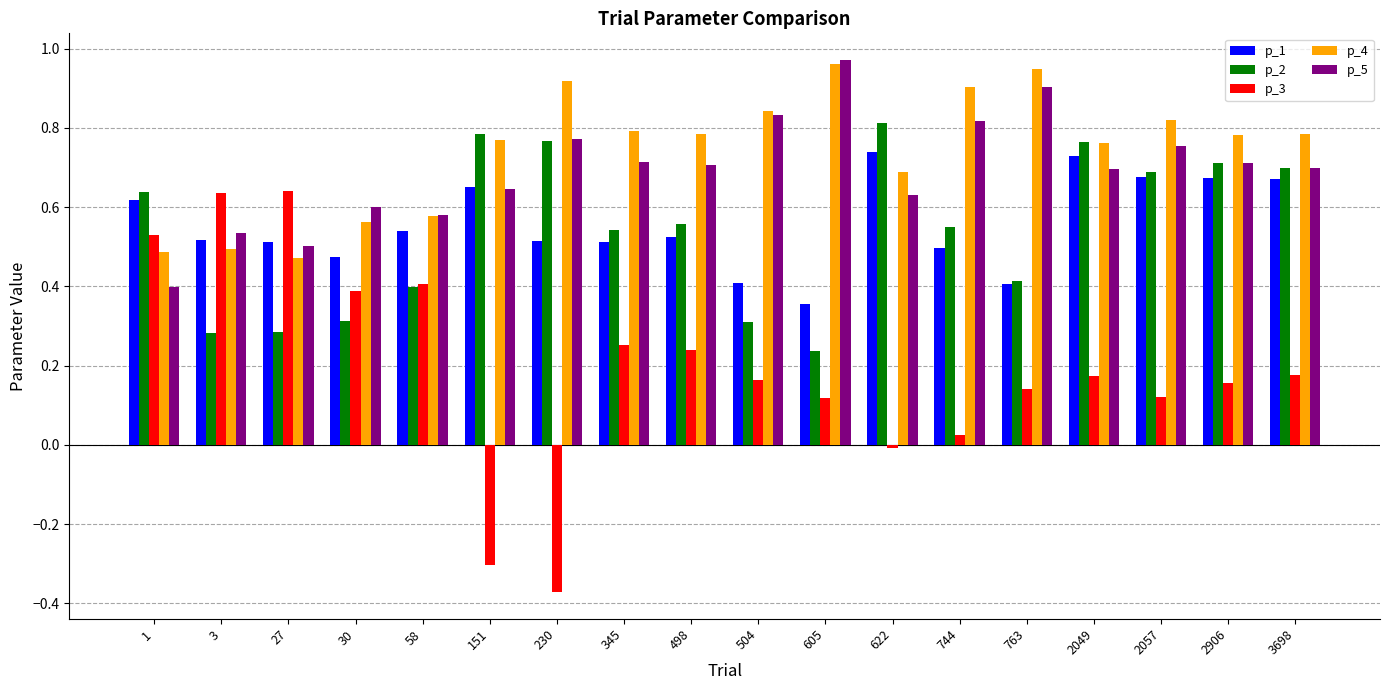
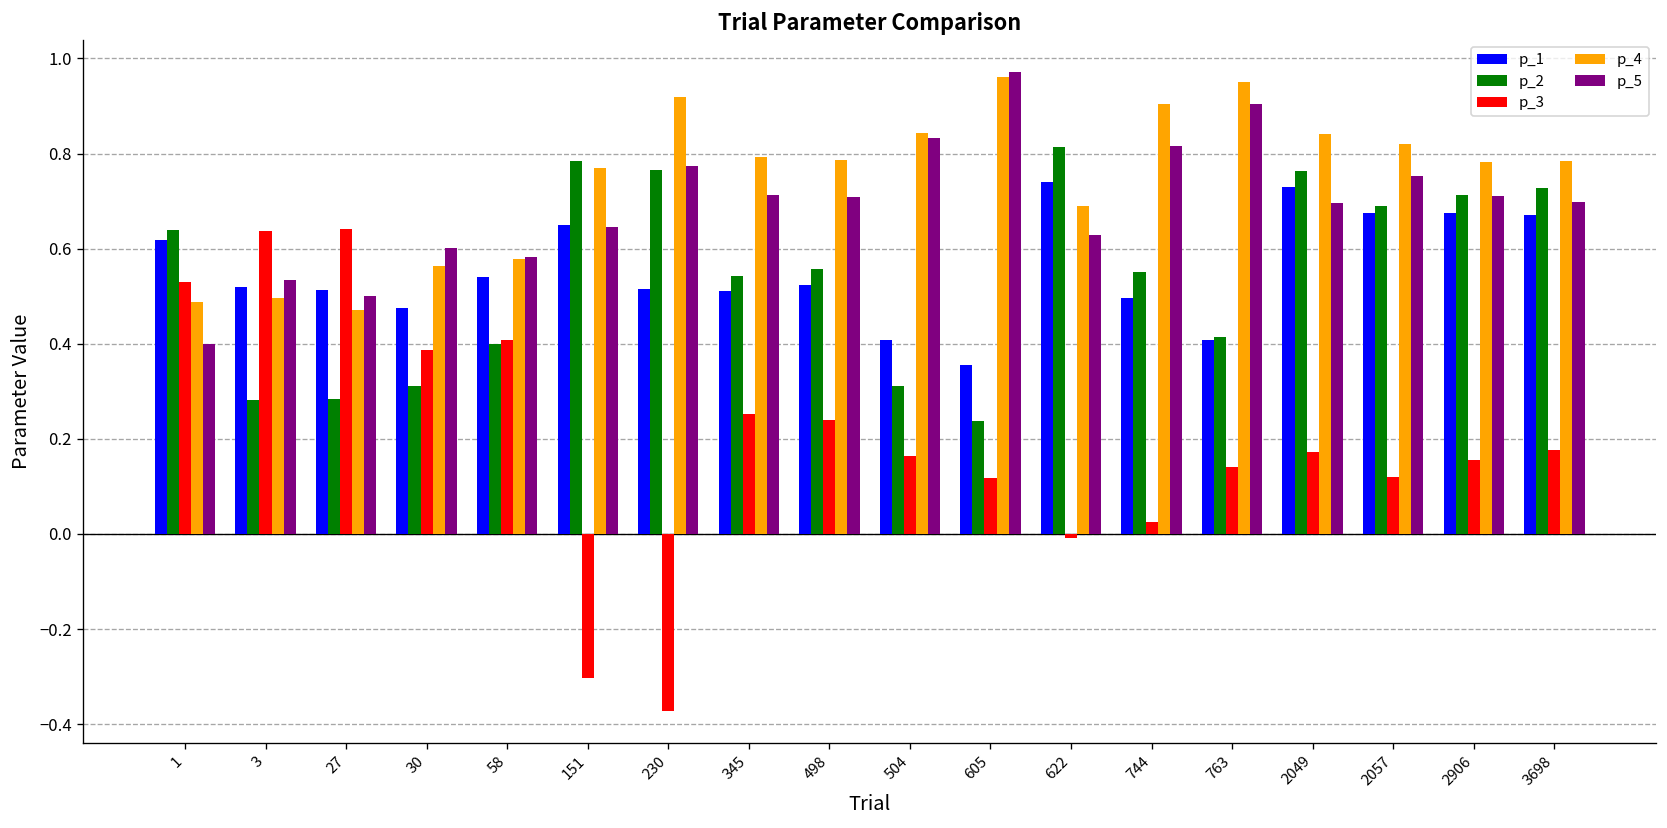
  {
    "p_1": {
      "1": 0.62,
      "3": 0.52,
      "27": 0.51,
      "30": 0.48,
      "58": 0.54,
      "151": 0.65,
      "230": 0.52,
      "345": 0.51,
      "498": 0.52,
      "504": 0.41,
      "605": 0.35,
      "622": 0.74,
      "744": 0.50,
      "763": 0.41,
      "2049": 0.73,
      "2057": 0.68,
      "2906": 0.67,
      "3698": 0.67
    },
    "p_2": {
      "1": 0.64,
      "3": 0.28,
      "27": 0.28,
      "30": 0.31,
      "58": 0.40,
      "151": 0.79,
      "230": 0.77,
      "345": 0.54,
      "498": 0.56,
      "504": 0.31,
      "605": 0.24,
      "622": 0.81,
      "744": 0.55,
      "763": 0.41,
      "2049": 0.76,
      "2057": 0.69,
      "2906": 0.71,
-     "3698": 0.70
+     "3698": 0.73
    },
    "p_3": {
      "1": 0.53,
      "3": 0.64,
      "27": 0.64,
      "30": 0.39,
      "58": 0.41,
      "151": -0.30,
      "230": -0.37,
      "345": 0.25,
      "498": 0.24,
      "504": 0.16,
      "605": 0.12,
      "622": -0.01,
      "744": 0.03,
      "763": 0.14,
      "2049": 0.17,
      "2057": 0.12,
      "2906": 0.16,
      "3698": 0.18
    },
    "p_4": {
      "1": 0.49,
      "3": 0.50,
      "27": 0.47,
      "30": 0.56,
      "58": 0.58,
      "151": 0.77,
      "230": 0.92,
      "345": 0.79,
      "498": 0.79,
      "504": 0.84,
      "605": 0.96,
      "622": 0.69,
      "744": 0.90,
      "763": 0.95,
-     "2049": 0.76,
+     "2049": 0.84,
      "2057": 0.82,
      "2906": 0.78,
      "3698": 0.78
    },
    "p_5": {
      "1": 0.40,
      "3": 0.53,
      "27": 0.50,
      "30": 0.60,
      "58": 0.58,
      "151": 0.65,
      "230": 0.77,
      "345": 0.71,
      "498": 0.71,
      "504": 0.83,
      "605": 0.97,
      "622": 0.63,
      "744": 0.82,
      "763": 0.90,
      "2049": 0.70,
      "2057": 0.75,
      "2906": 0.71,
      "3698": 0.70
    }
  }
